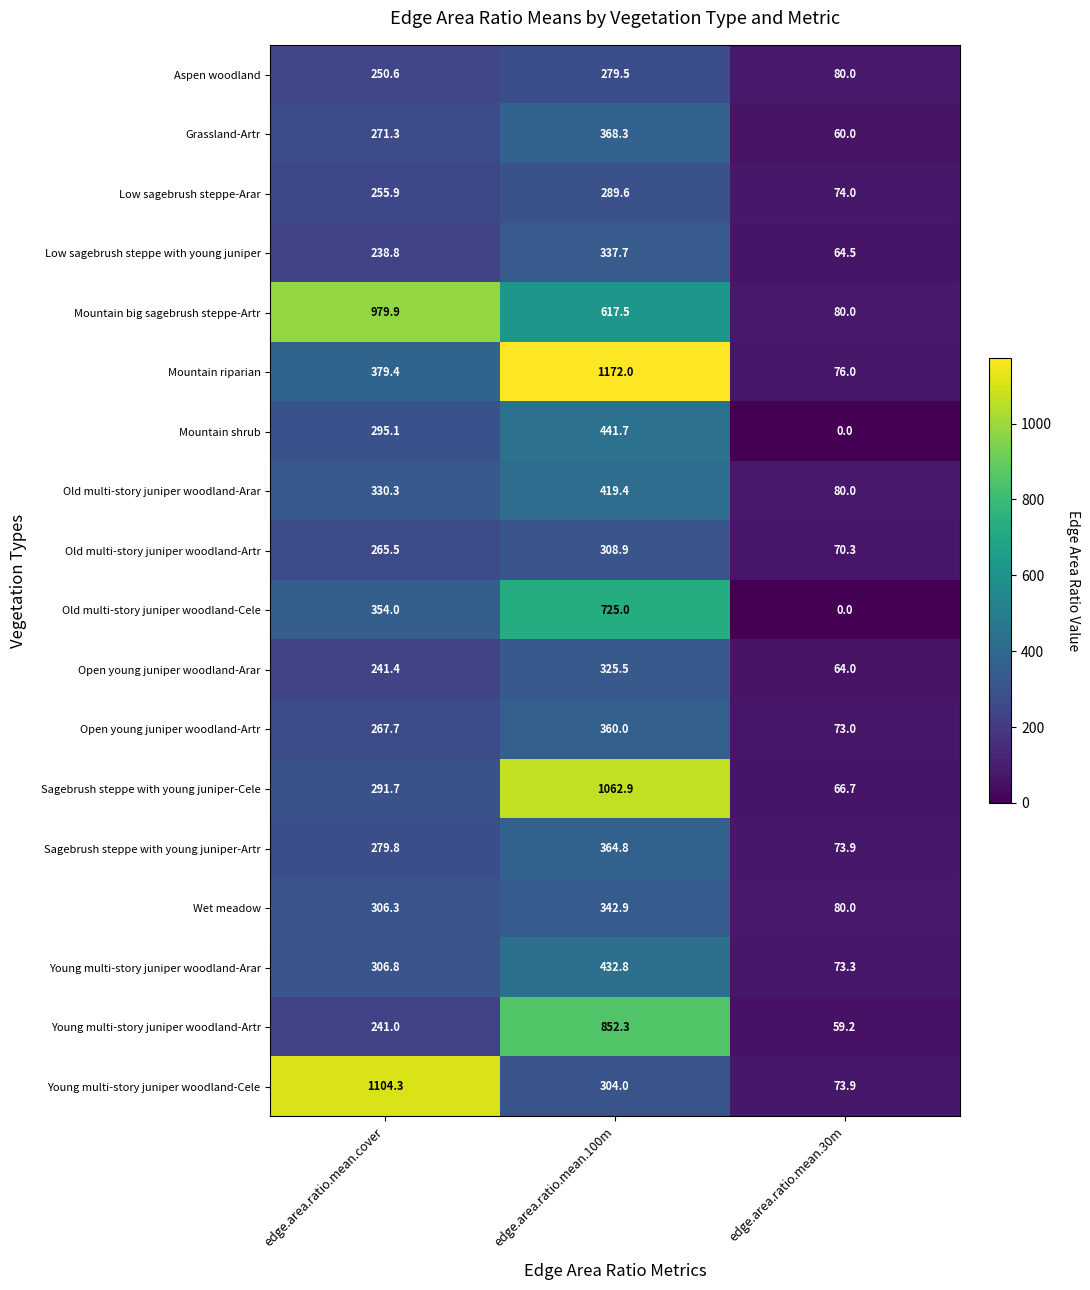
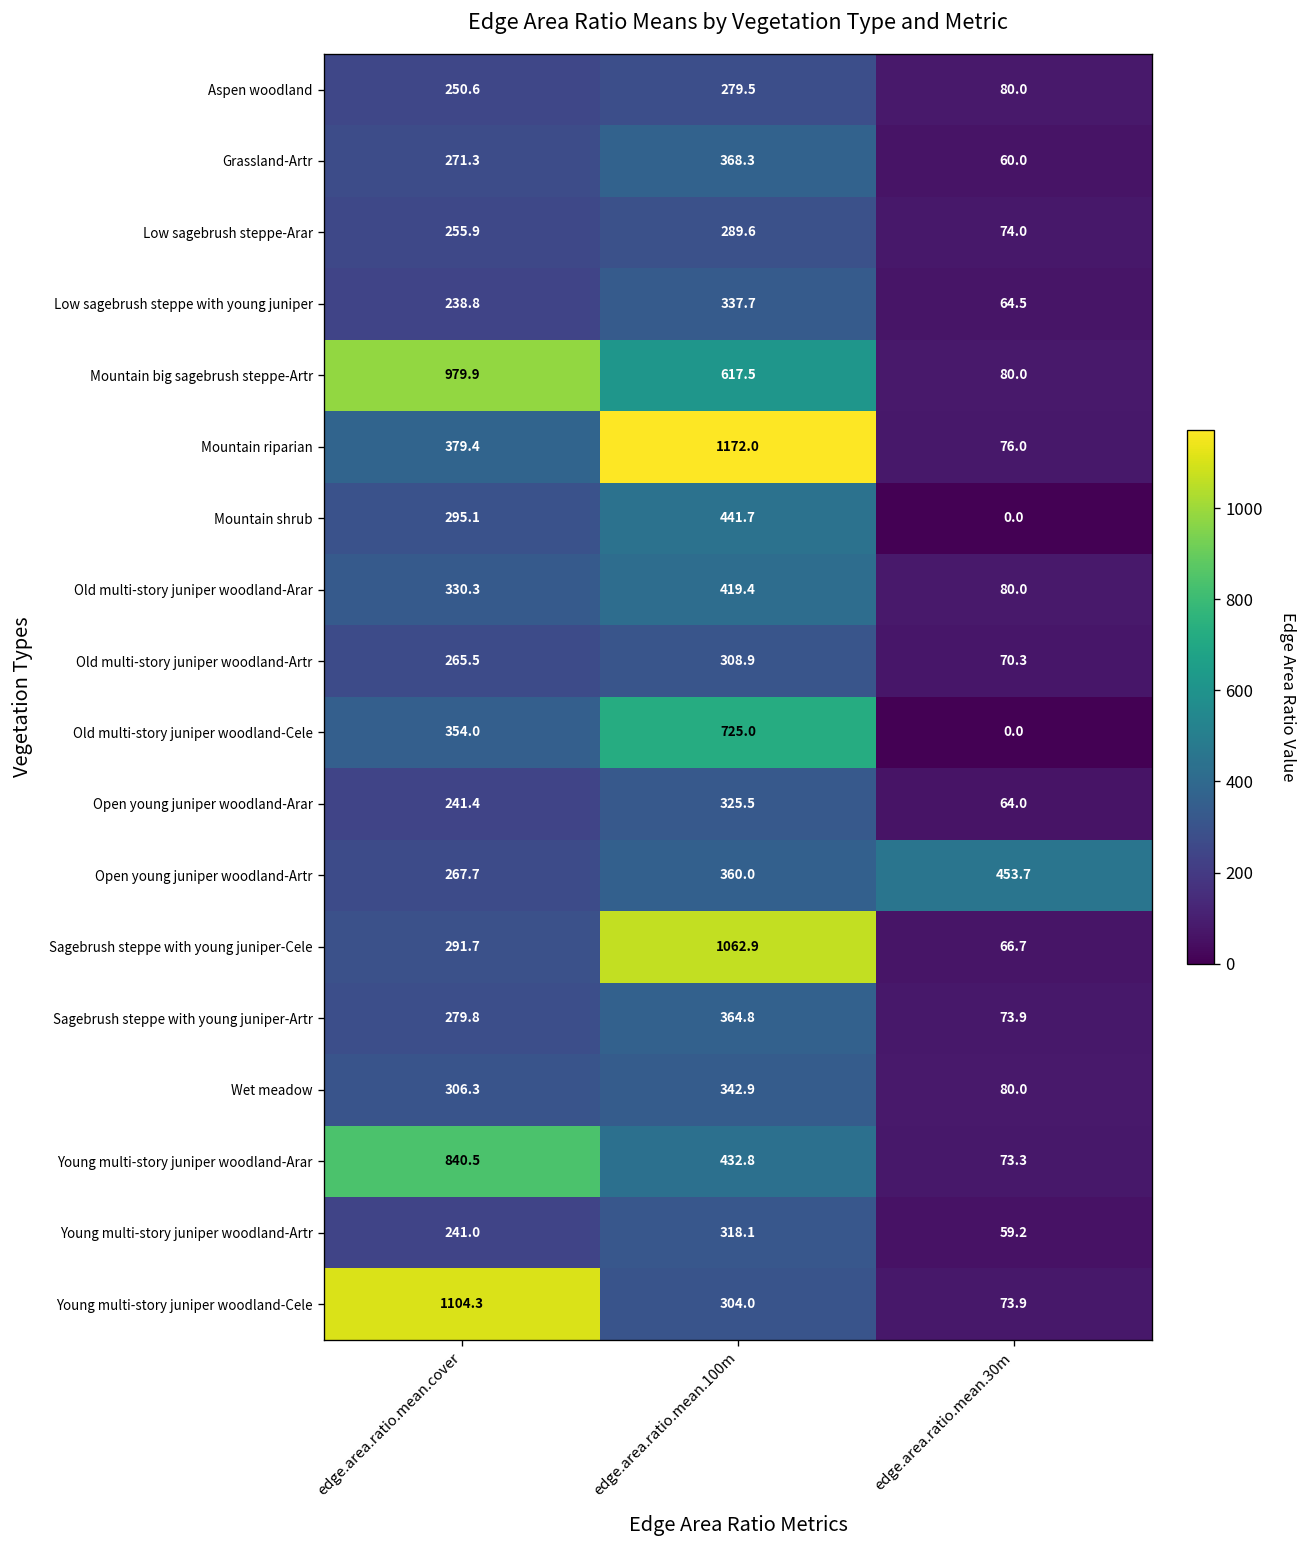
  {
    "Aspen woodland": {
      "edge.area.ratio.mean.cover": 250.6,
      "edge.area.ratio.mean.100m": 279.5,
      "edge.area.ratio.mean.30m": 80.0
    },
    "Grassland-Artr": {
      "edge.area.ratio.mean.cover": 271.3,
      "edge.area.ratio.mean.100m": 368.3,
      "edge.area.ratio.mean.30m": 60.0
    },
    "Low sagebrush steppe-Arar": {
      "edge.area.ratio.mean.cover": 255.9,
      "edge.area.ratio.mean.100m": 289.6,
      "edge.area.ratio.mean.30m": 74.0
    },
    "Low sagebrush steppe with young juniper": {
      "edge.area.ratio.mean.cover": 238.8,
      "edge.area.ratio.mean.100m": 337.7,
      "edge.area.ratio.mean.30m": 64.5
    },
    "Mountain big sagebrush steppe-Artr": {
      "edge.area.ratio.mean.cover": 979.9,
      "edge.area.ratio.mean.100m": 617.5,
      "edge.area.ratio.mean.30m": 80.0
    },
    "Mountain riparian": {
      "edge.area.ratio.mean.cover": 379.4,
      "edge.area.ratio.mean.100m": 1172.0,
      "edge.area.ratio.mean.30m": 76.0
    },
    "Mountain shrub": {
      "edge.area.ratio.mean.cover": 295.1,
      "edge.area.ratio.mean.100m": 441.7,
      "edge.area.ratio.mean.30m": 0.0
    },
    "Old multi-story juniper woodland-Arar": {
      "edge.area.ratio.mean.cover": 330.3,
      "edge.area.ratio.mean.100m": 419.4,
      "edge.area.ratio.mean.30m": 80.0
    },
    "Old multi-story juniper woodland-Artr": {
      "edge.area.ratio.mean.cover": 265.5,
      "edge.area.ratio.mean.100m": 308.9,
      "edge.area.ratio.mean.30m": 70.3
    },
    "Old multi-story juniper woodland-Cele": {
      "edge.area.ratio.mean.cover": 354.0,
      "edge.area.ratio.mean.100m": 725.0,
      "edge.area.ratio.mean.30m": 0.0
    },
    "Open young juniper woodland-Arar": {
      "edge.area.ratio.mean.cover": 241.4,
      "edge.area.ratio.mean.100m": 325.5,
      "edge.area.ratio.mean.30m": 64.0
    },
    "Open young juniper woodland-Artr": {
      "edge.area.ratio.mean.cover": 267.7,
      "edge.area.ratio.mean.100m": 360.0,
-     "edge.area.ratio.mean.30m": 73.0
+     "edge.area.ratio.mean.30m": 453.7
    },
    "Sagebrush steppe with young juniper-Cele": {
      "edge.area.ratio.mean.cover": 291.7,
      "edge.area.ratio.mean.100m": 1062.9,
      "edge.area.ratio.mean.30m": 66.7
    },
    "Sagebrush steppe with young juniper-Artr": {
      "edge.area.ratio.mean.cover": 279.8,
      "edge.area.ratio.mean.100m": 364.8,
      "edge.area.ratio.mean.30m": 73.9
    },
    "Wet meadow": {
      "edge.area.ratio.mean.cover": 306.3,
      "edge.area.ratio.mean.100m": 342.9,
      "edge.area.ratio.mean.30m": 80.0
    },
    "Young multi-story juniper woodland-Arar": {
-     "edge.area.ratio.mean.cover": 306.8,
+     "edge.area.ratio.mean.cover": 840.5,
      "edge.area.ratio.mean.100m": 432.8,
      "edge.area.ratio.mean.30m": 73.3
    },
    "Young multi-story juniper woodland-Artr": {
      "edge.area.ratio.mean.cover": 241.0,
-     "edge.area.ratio.mean.100m": 852.3,
+     "edge.area.ratio.mean.100m": 318.1,
      "edge.area.ratio.mean.30m": 59.2
    },
    "Young multi-story juniper woodland-Cele": {
      "edge.area.ratio.mean.cover": 1104.3,
      "edge.area.ratio.mean.100m": 304.0,
      "edge.area.ratio.mean.30m": 73.9
    }
  }
